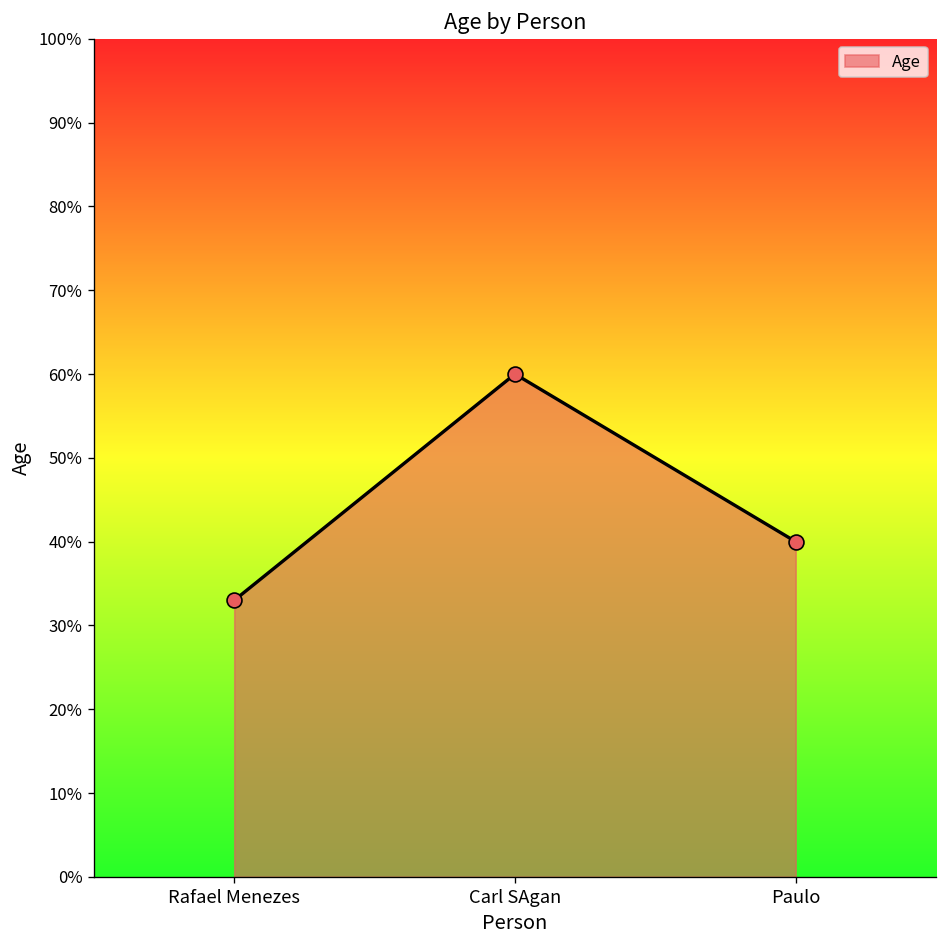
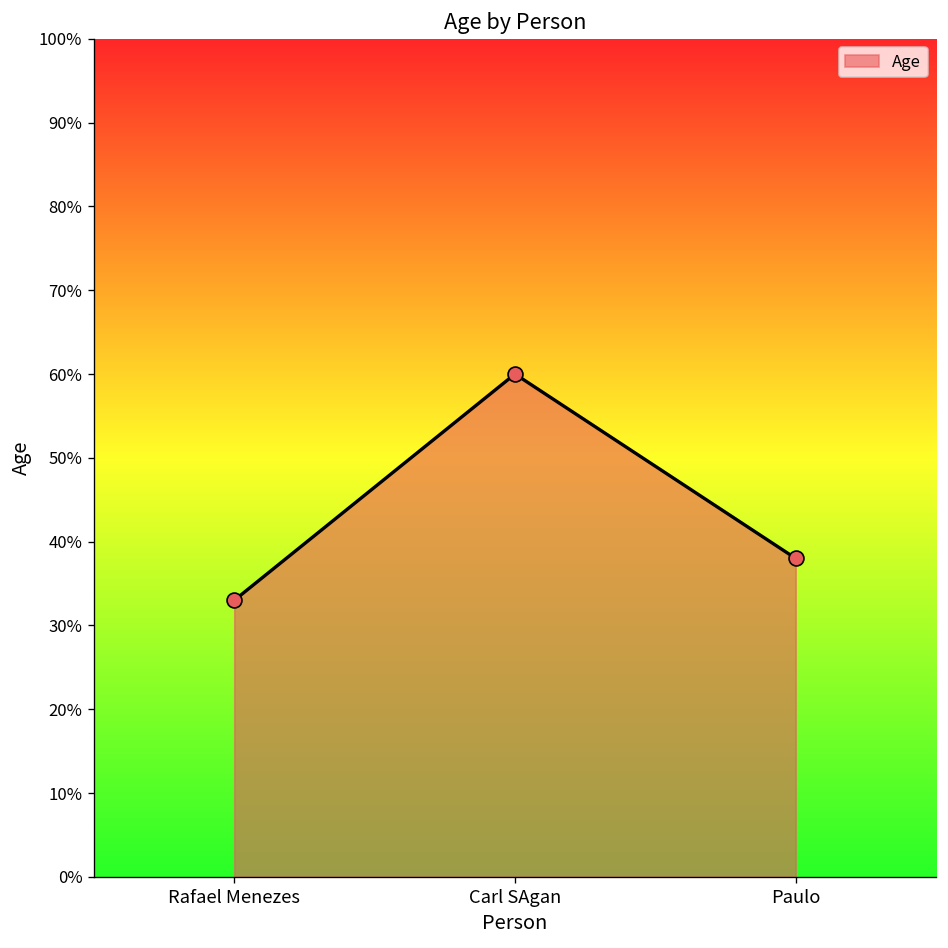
  {
    "Rafael Menezes": "33%",
    "Carl SAgan": "60%",
-   "Paulo": "40%"
+   "Paulo": "38%"
  }
